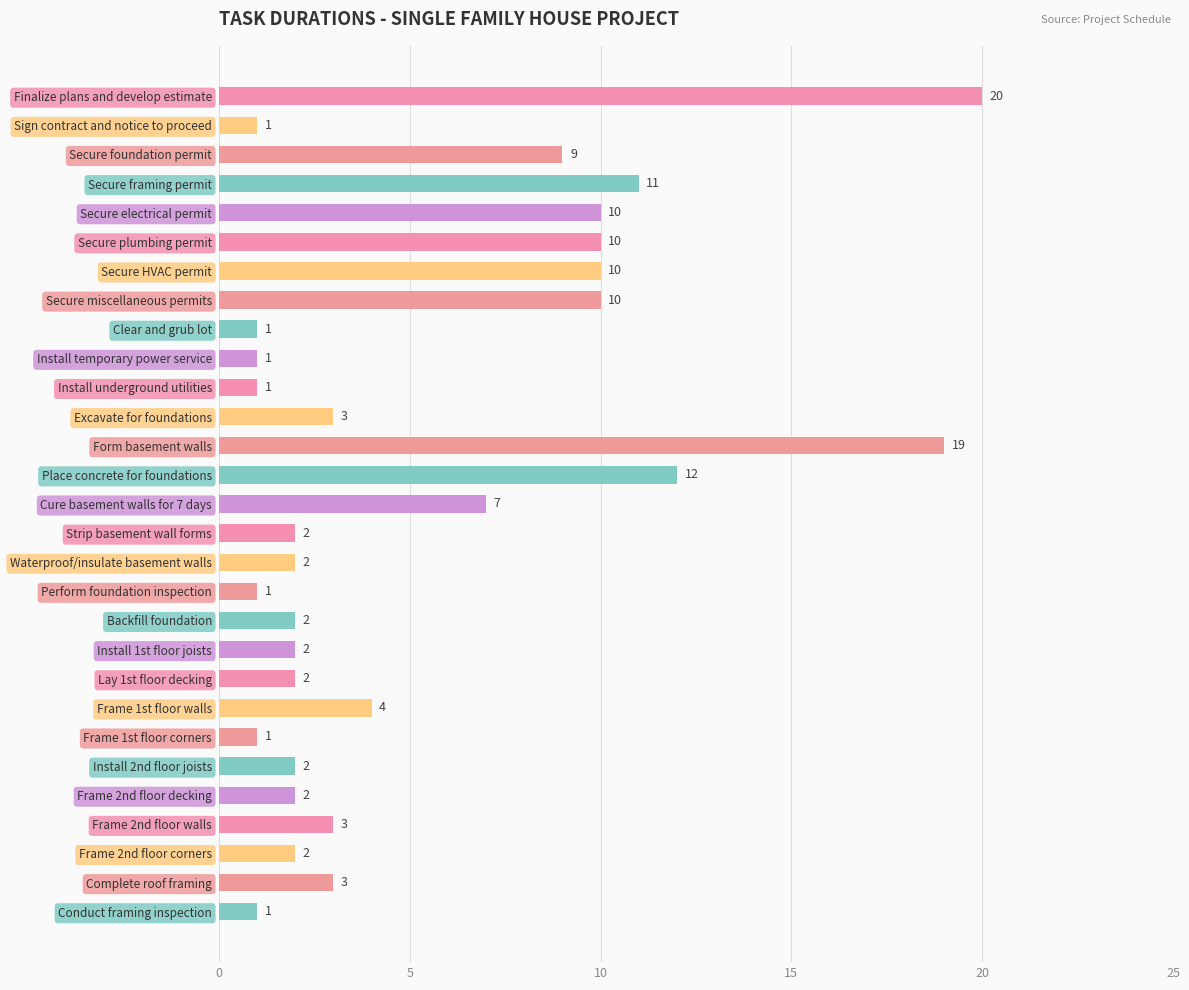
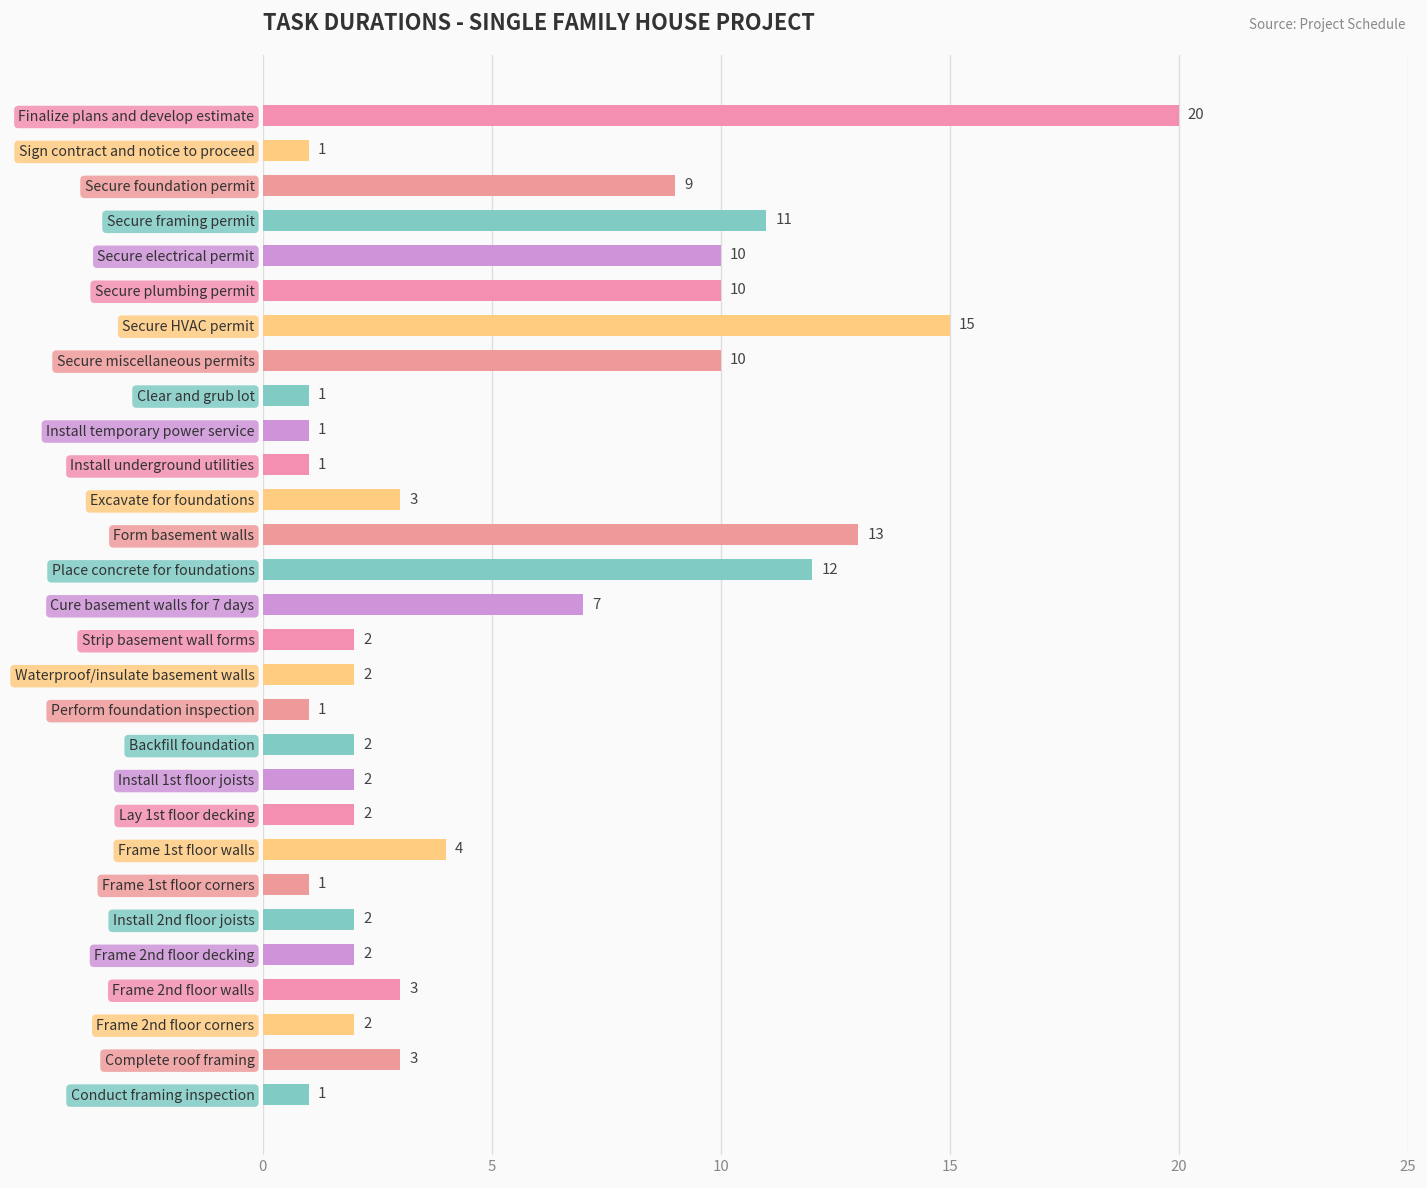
  {
    "Finalize plans and develop estimate": 20,
    "Sign contract and notice to proceed": 1,
    "Secure foundation permit": 9,
    "Secure framing permit": 11,
    "Secure electrical permit": 10,
    "Secure plumbing permit": 10,
-   "Secure HVAC permit": 10,
+   "Secure HVAC permit": 15,
    "Secure miscellaneous permits": 10,
    "Clear and grub lot": 1,
    "Install temporary power service": 1,
    "Install underground utilities": 1,
    "Excavate for foundations": 3,
-   "Form basement walls": 19,
+   "Form basement walls": 13,
    "Place concrete for foundations": 12,
    "Cure basement walls for 7 days": 7,
    "Strip basement wall forms": 2,
    "Waterproof/insulate basement walls": 2,
    "Perform foundation inspection": 1,
    "Backfill foundation": 2,
    "Install 1st floor joists": 2,
    "Lay 1st floor decking": 2,
    "Frame 1st floor walls": 4,
    "Frame 1st floor corners": 1,
    "Install 2nd floor joists": 2,
    "Frame 2nd floor decking": 2,
    "Frame 2nd floor walls": 3,
    "Frame 2nd floor corners": 2,
    "Complete roof framing": 3,
    "Conduct framing inspection": 1
  }
